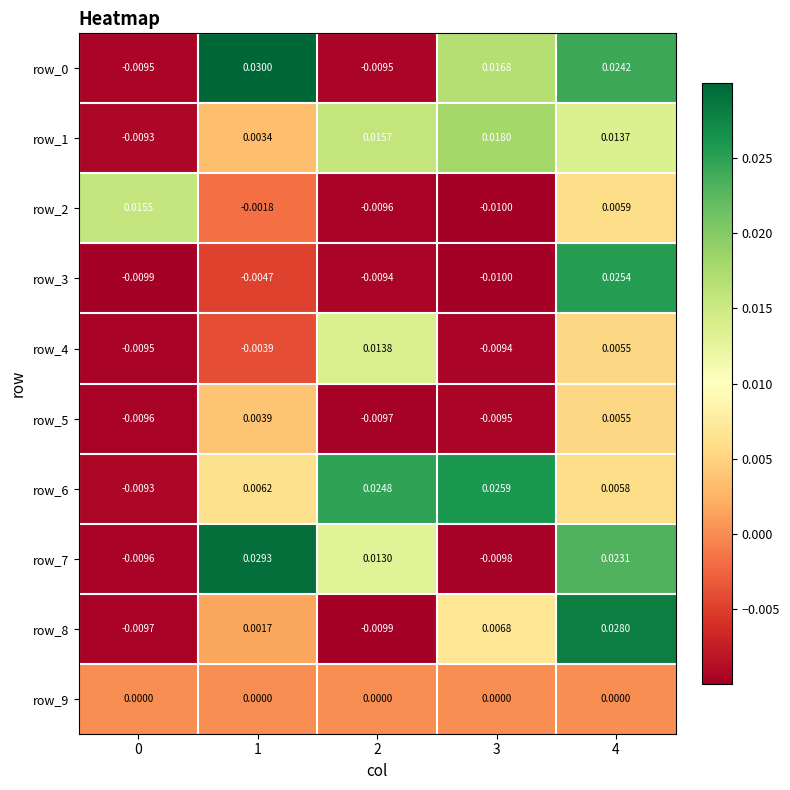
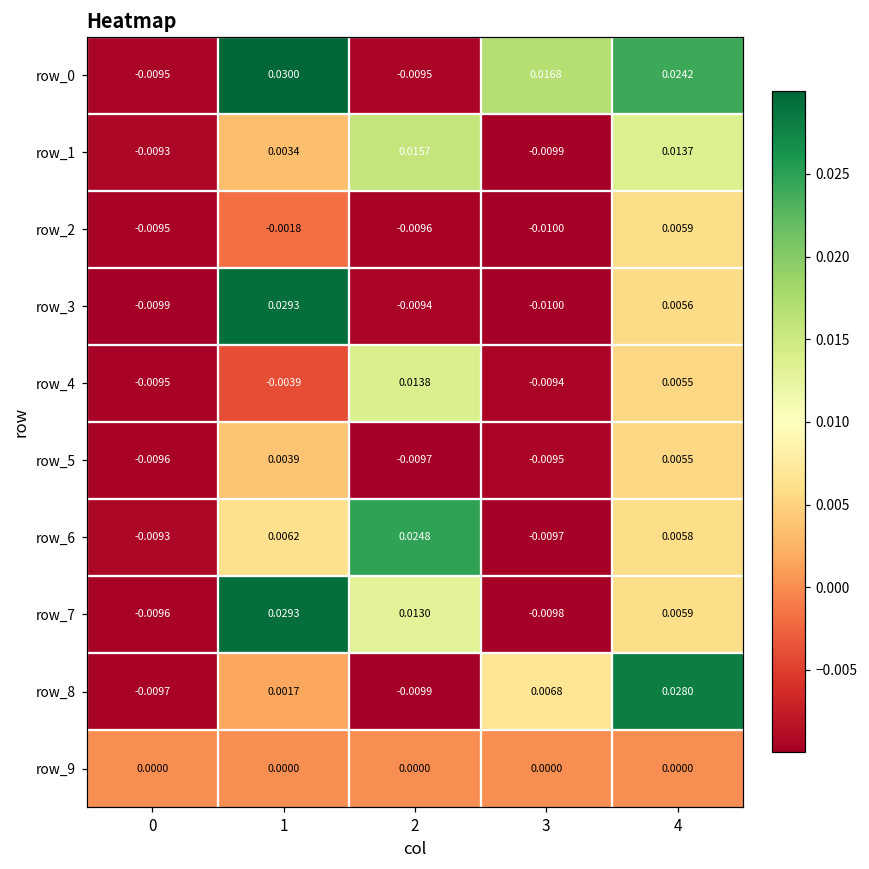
  {
    "row_0": {
      "0": -0.0095,
      "1": 0.0300,
      "2": -0.0095,
      "3": 0.0168,
      "4": 0.0242
    },
    "row_1": {
      "0": -0.0093,
      "1": 0.0034,
      "2": 0.0157,
-     "3": 0.0180,
+     "3": -0.0099,
      "4": 0.0137
    },
    "row_2": {
-     "0": 0.0155,
+     "0": -0.0095,
      "1": -0.0018,
      "2": -0.0096,
      "3": -0.0100,
      "4": 0.0059
    },
    "row_3": {
      "0": -0.0099,
-     "1": -0.0047,
+     "1": 0.0293,
      "2": -0.0094,
      "3": -0.0100,
-     "4": 0.0254
+     "4": 0.0056
    },
    "row_4": {
      "0": -0.0095,
      "1": -0.0039,
      "2": 0.0138,
      "3": -0.0094,
      "4": 0.0055
    },
    "row_5": {
      "0": -0.0096,
      "1": 0.0039,
      "2": -0.0097,
      "3": -0.0095,
      "4": 0.0055
    },
    "row_6": {
      "0": -0.0093,
      "1": 0.0062,
      "2": 0.0248,
-     "3": 0.0259,
+     "3": -0.0097,
      "4": 0.0058
    },
    "row_7": {
      "0": -0.0096,
      "1": 0.0293,
      "2": 0.0130,
      "3": -0.0098,
-     "4": 0.0231
+     "4": 0.0059
    },
    "row_8": {
      "0": -0.0097,
      "1": 0.0017,
      "2": -0.0099,
      "3": 0.0068,
      "4": 0.0280
    },
    "row_9": {
      "0": 0.0000,
      "1": 0.0000,
      "2": 0.0000,
      "3": 0.0000,
      "4": 0.0000
    }
  }
